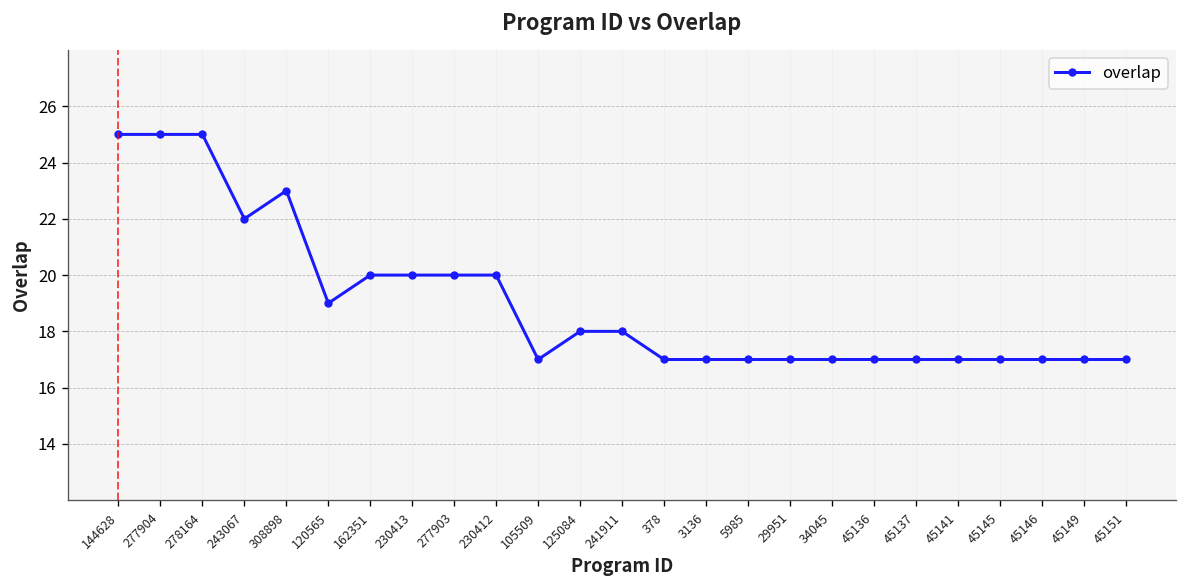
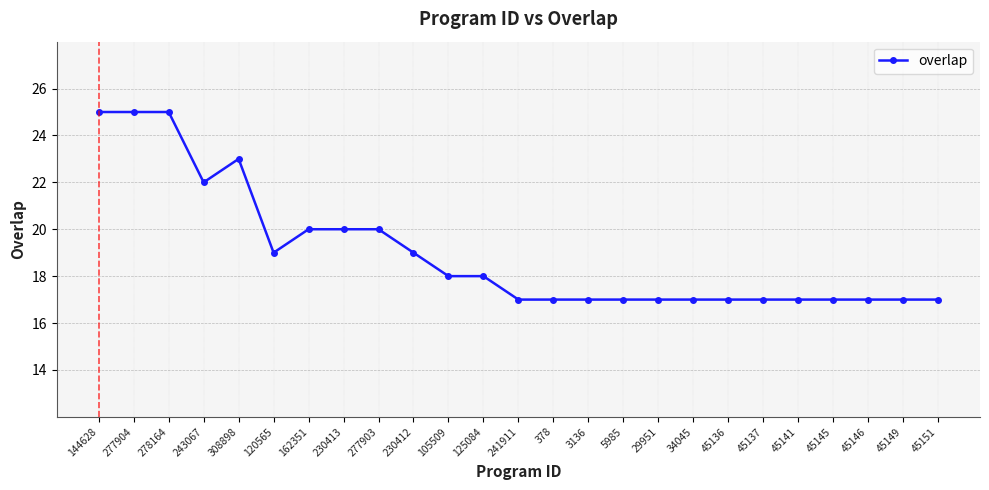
  {
    "144628": 25,
    "277904": 25,
    "278164": 25,
    "243067": 22,
    "308898": 23,
    "120565": 19,
    "162351": 20,
    "230413": 20,
    "277903": 20,
-   "230412": 20,
-   "105509": 17,
+   "230412": 19,
+   "105509": 18,
    "125084": 18,
-   "241911": 18,
+   "241911": 17,
    "378": 17,
    "3136": 17,
    "5985": 17,
    "29951": 17,
    "34045": 17,
    "45136": 17,
    "45137": 17,
    "45141": 17,
    "45145": 17,
    "45146": 17,
    "45149": 17,
    "45151": 17
  }
